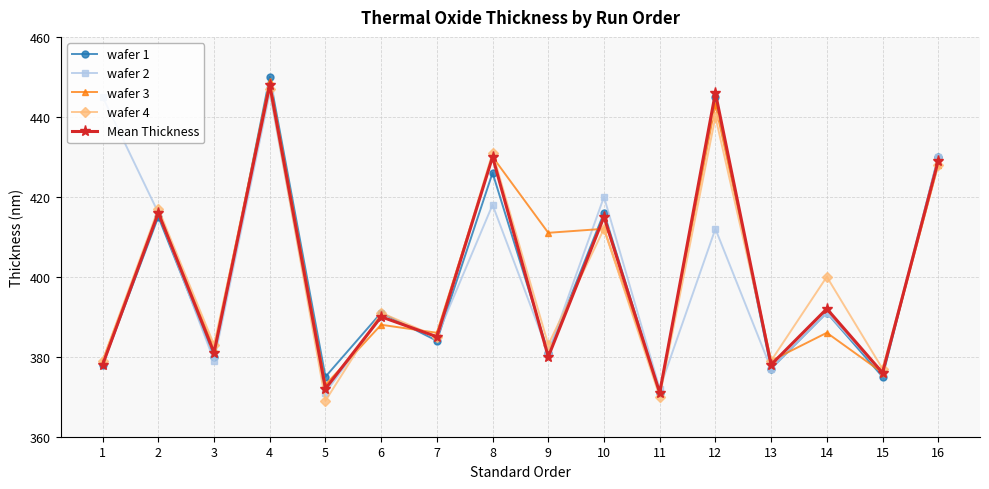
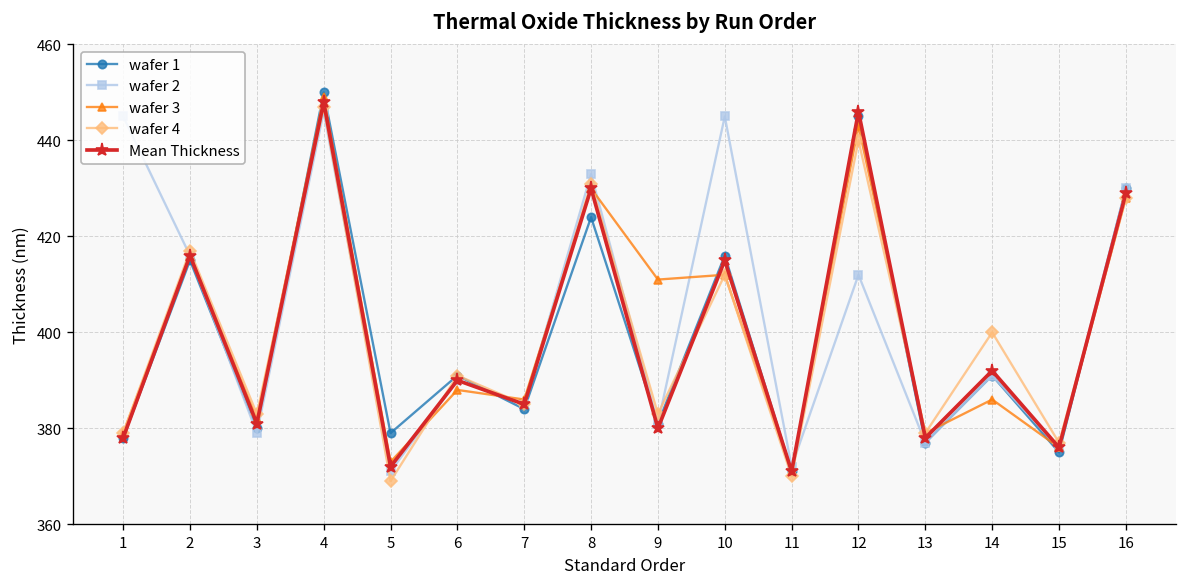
  {
    "wafer 1": {
      "2": 415,
      "3": 380,
      "4": 450,
-     "5": 375,
+     "5": 379,
      "7": 384,
-     "8": 426,
+     "8": 424,
      "10": 416,
      "12": 445,
      "15": 375
    },
    "wafer 2": {
      "3": 379,
      "4": 446,
      "5": 371,
-     "8": 418,
-     "10": 420,
+     "8": 433,
+     "10": 445,
      "11": 372,
      "12": 412
    },
    "wafer 3": {
      "3": 382,
      "4": 449,
      "5": 373,
      "6": 388,
      "7": 386,
      "9": 411,
      "12": 443,
      "14": 386
    },
    "wafer 4": {
      "2": 417,
      "3": 383,
      "4": 447,
      "5": 369,
      "8": 431,
      "9": 383,
      "11": 370,
      "12": 440,
      "14": 400,
      "15": 377
    },
    "Mean Thickness": {
      "3": 381,
      "4": 448,
      "5": 372,
      "9": 380,
      "10": 415,
      "12": 446,
      "13": 378,
      "14": 392,
      "16": 429
    }
  }
